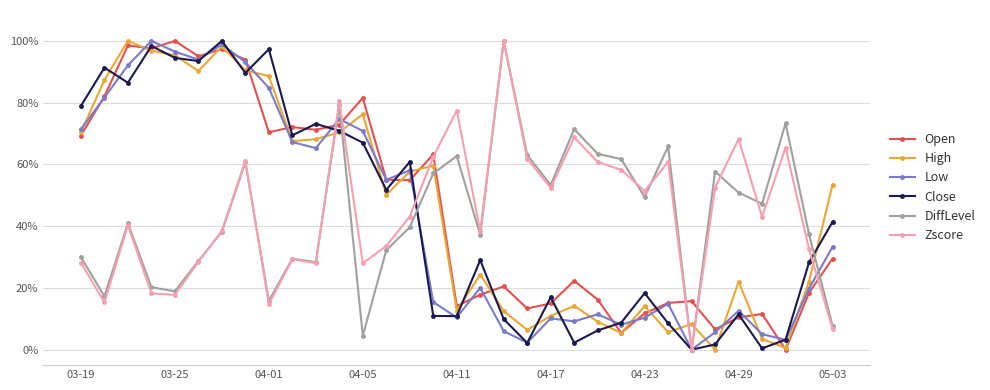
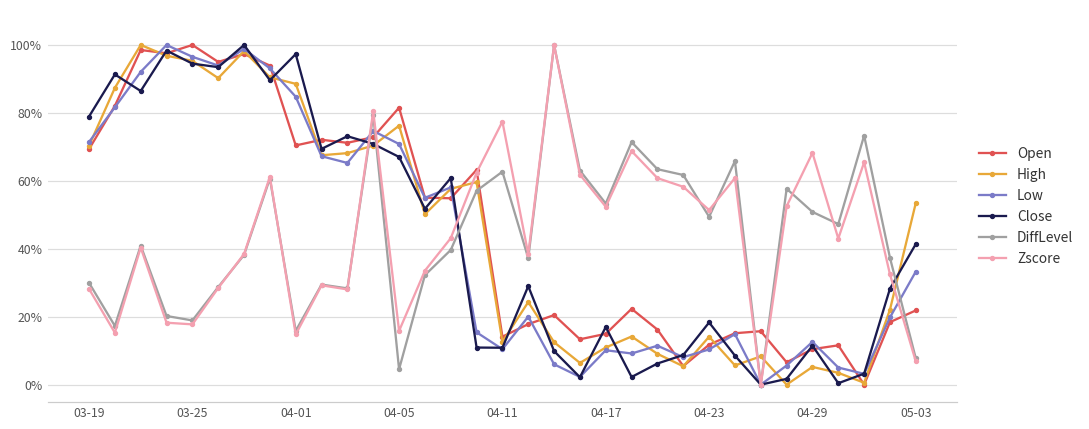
  {
    "Open": {
      "03-19": "69%",
      "03-25": "100%",
      "04-01": "70%",
      "04-05": "82%",
      "04-11": "14%",
      "04-17": "15%",
      "04-23": "12%",
      "04-29": "10%",
-     "05-03": "30%"
+     "05-03": "22%"
    },
    "High": {
      "03-19": "70%",
      "04-01": "89%",
      "04-05": "76%",
      "04-11": "13%",
      "04-23": "14%",
-     "04-29": "22%",
+     "04-29": "5%",
      "05-03": "53%"
    },
    "Low": {
      "03-19": "71%",
      "03-25": "97%",
      "04-01": "85%",
      "04-05": "71%",
      "04-23": "10%",
      "04-29": "13%",
      "05-03": "33%"
    },
    "Close": {
      "03-19": "79%",
      "04-01": "97%",
      "04-05": "67%",
      "04-17": "17%",
      "04-23": "18%",
      "04-29": "11%",
      "05-03": "41%"
    },
    "DiffLevel": {
      "03-19": "30%",
      "03-25": "19%",
      "04-01": "16%",
      "04-05": "5%",
      "04-11": "63%",
      "04-17": "53%",
      "04-23": "49%",
      "04-29": "51%",
      "05-03": "8%"
    },
    "Zscore": {
      "03-19": "28%",
      "03-25": "18%",
      "04-01": "15%",
-     "04-05": "28%",
+     "04-05": "16%",
      "04-11": "77%",
      "04-17": "52%",
      "04-23": "51%",
      "04-29": "68%",
      "05-03": "7%"
    }
  }
